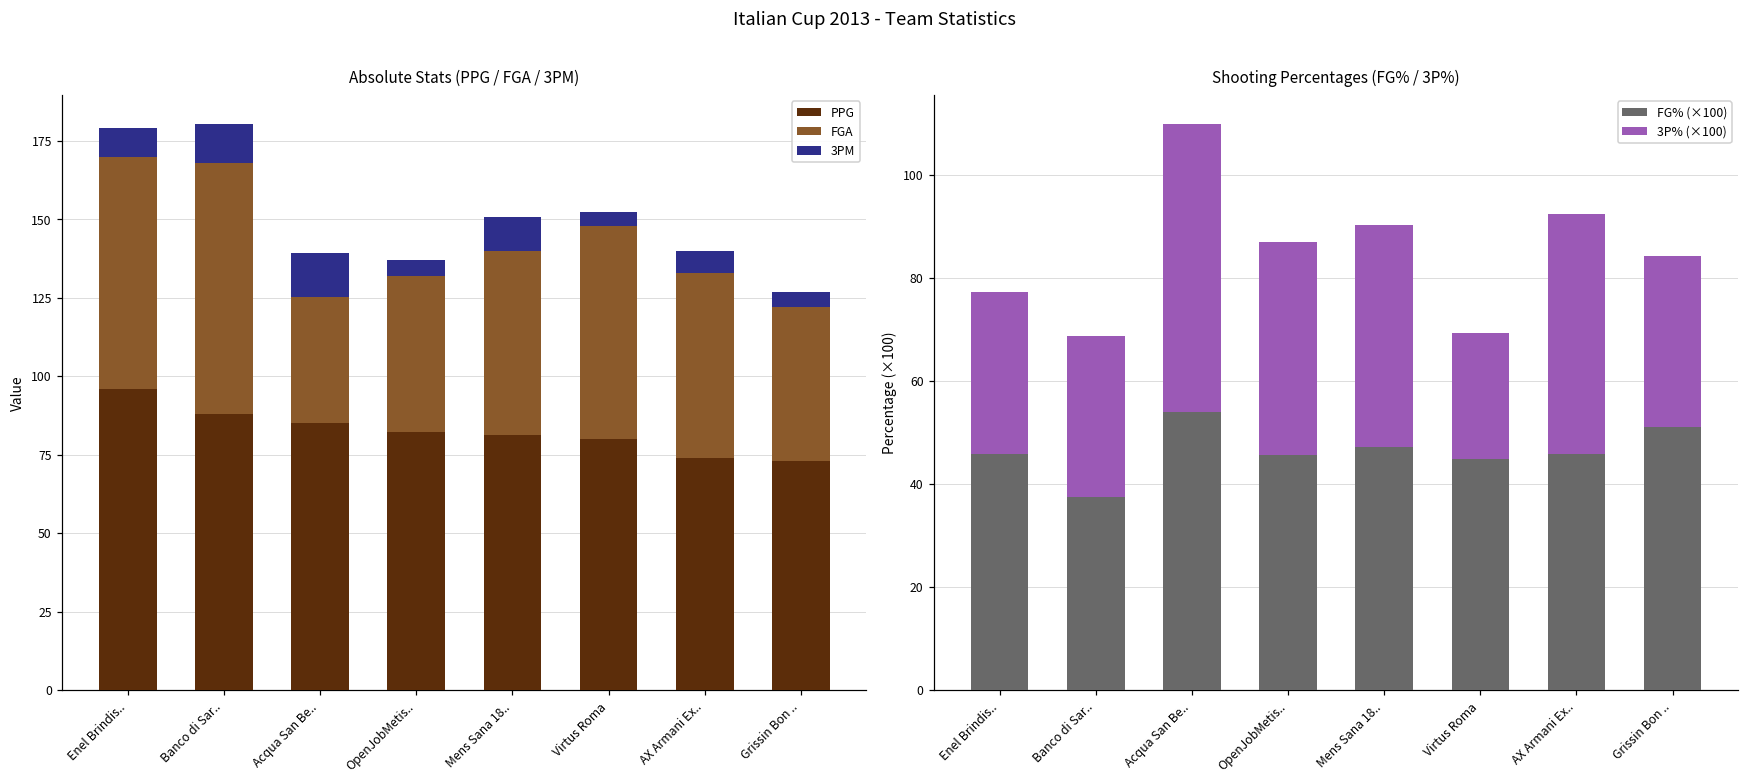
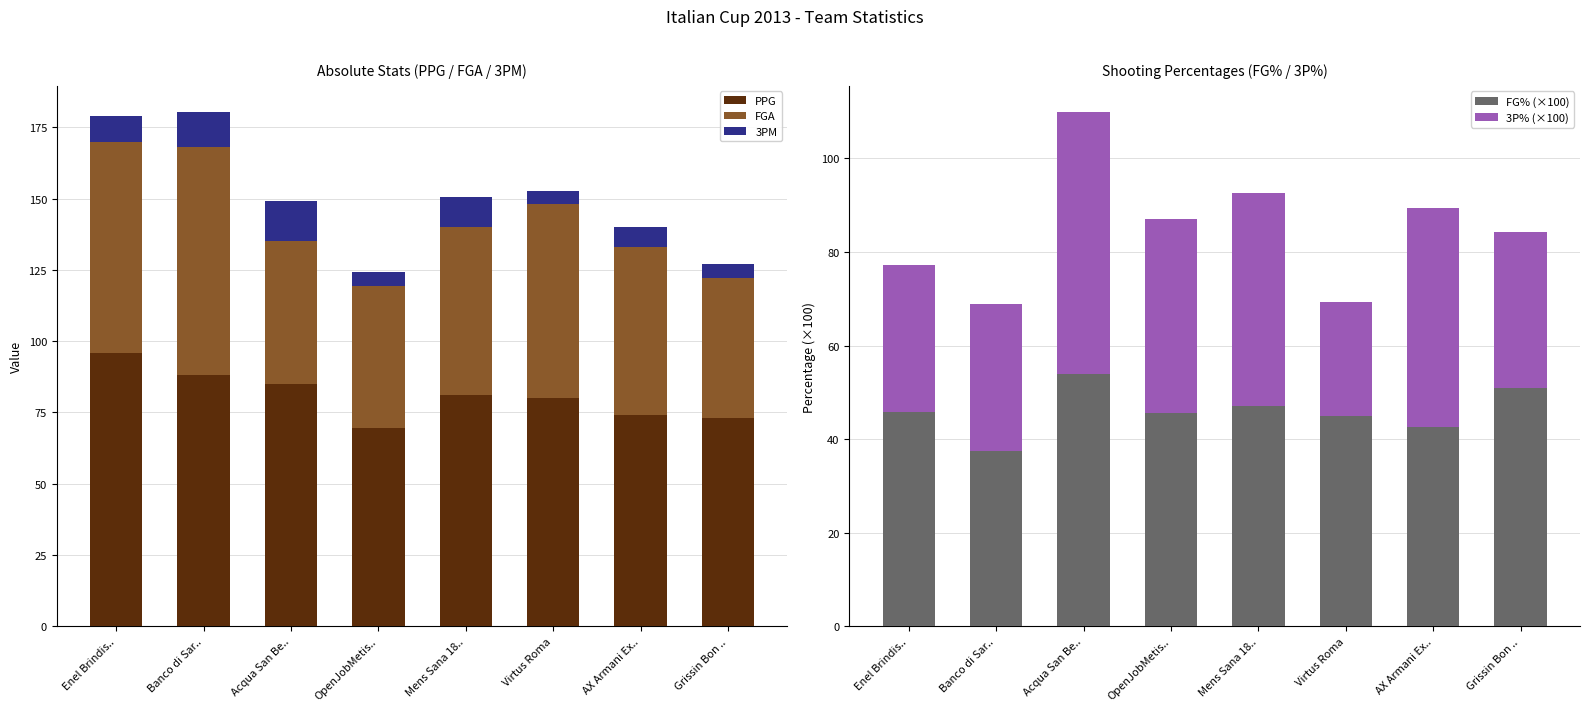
  {
    "Absolute Stats (PPG / FGA / 3PM)": {
      "PPG": {
        "Enel Brindis..": 96,
        "Banco di Sar..": 88,
        "Acqua San Be..": 85,
-       "OpenJobMetis..": 82,
+       "OpenJobMetis..": 70,
        "Mens Sana 18..": 81,
        "Virtus Roma": 80,
        "AX Armani Ex..": 74,
        "Grissin Bon ..": 73
      },
      "FGA": {
        "Enel Brindis..": 74,
        "Banco di Sar..": 80,
-       "Acqua San Be..": 40,
+       "Acqua San Be..": 50,
        "OpenJobMetis..": 50,
        "Mens Sana 18..": 59,
        "Virtus Roma": 68,
        "AX Armani Ex..": 59,
        "Grissin Bon ..": 49
      },
      "3PM": {
        "Enel Brindis..": 9,
        "Banco di Sar..": 13,
        "Acqua San Be..": 14,
        "OpenJobMetis..": 5,
        "Mens Sana 18..": 11,
        "Virtus Roma": 5,
        "AX Armani Ex..": 7,
        "Grissin Bon ..": 5
      }
    },
    "Shooting Percentages (FG% / 3P%)": {
      "FG% (×100)": {
        "Enel Brindis..": 46,
        "Banco di Sar..": 38,
        "Acqua San Be..": 54,
        "OpenJobMetis..": 46,
        "Mens Sana 18..": 47,
        "Virtus Roma": 45,
-       "AX Armani Ex..": 46,
+       "AX Armani Ex..": 43,
        "Grissin Bon ..": 51
      },
      "3P% (×100)": {
        "Enel Brindis..": 31,
        "Banco di Sar..": 31,
        "Acqua San Be..": 56,
        "OpenJobMetis..": 41,
-       "Mens Sana 18..": 43,
+       "Mens Sana 18..": 46,
        "Virtus Roma": 24,
        "AX Armani Ex..": 47,
        "Grissin Bon ..": 33
      }
    }
  }
